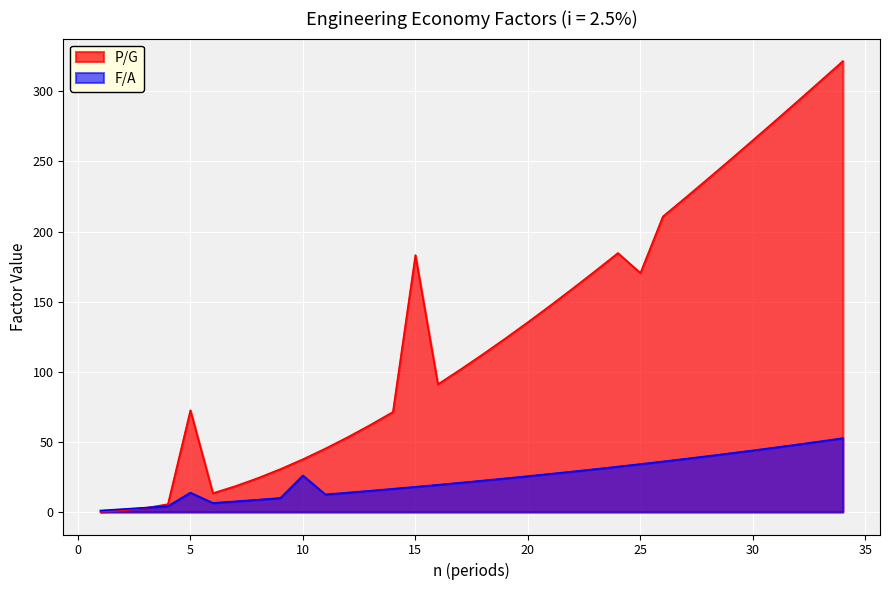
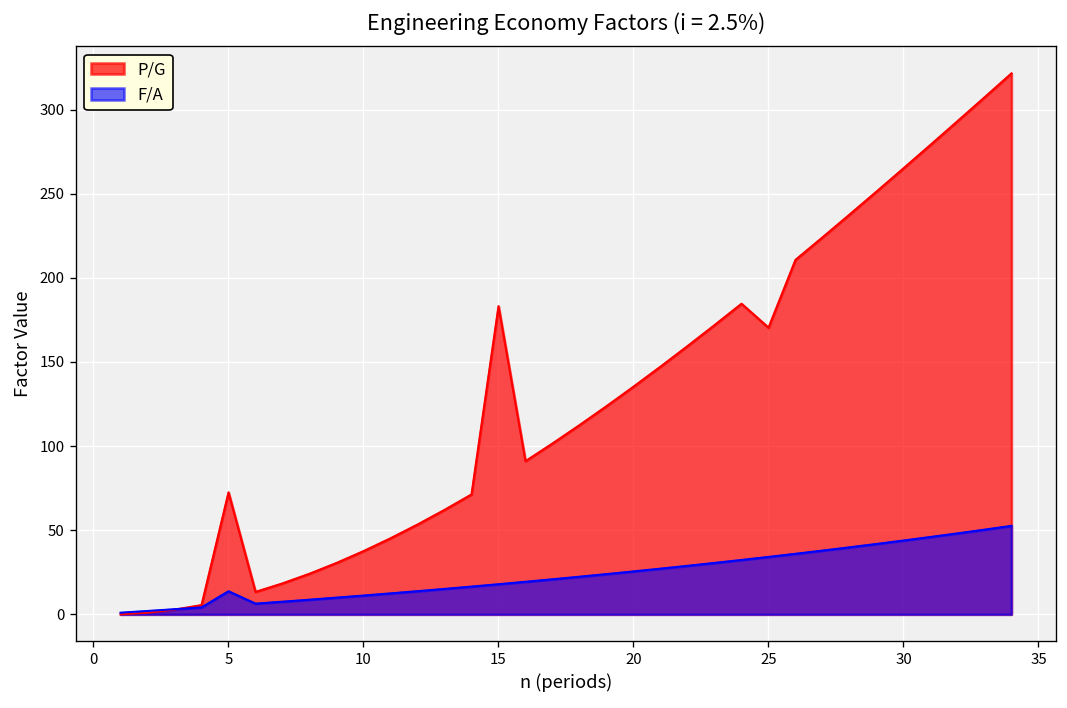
  {
    "P/G": {
      "5": 73,
      "10": 38,
      "15": 183,
      "20": 135,
      "25": 170,
      "30": 265
    },
    "F/A": {
      "5": 14,
-     "10": 26,
+     "10": 11,
      "15": 18,
      "20": 26,
      "25": 34,
      "30": 44
    }
  }
